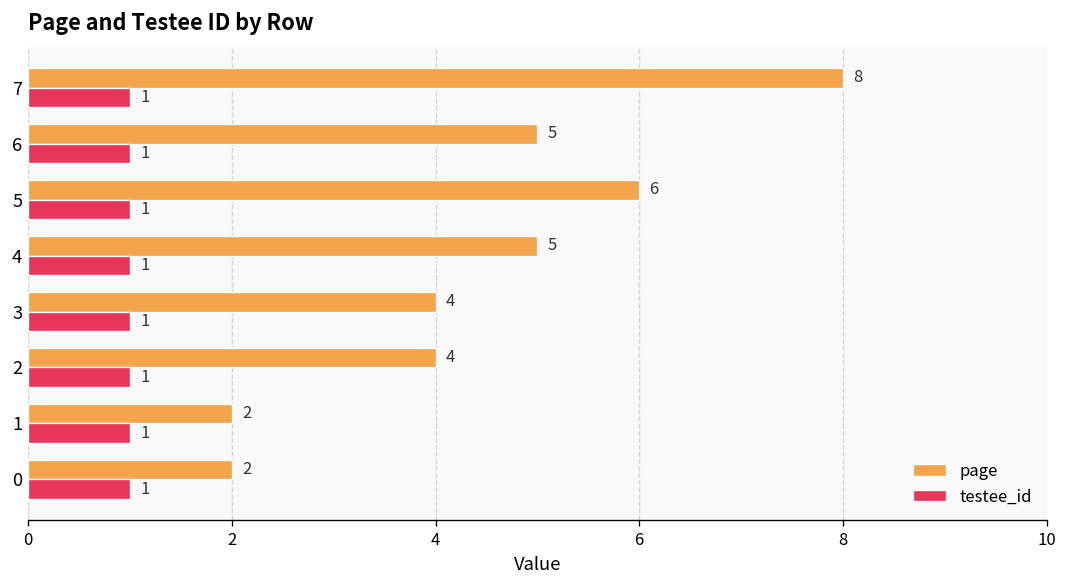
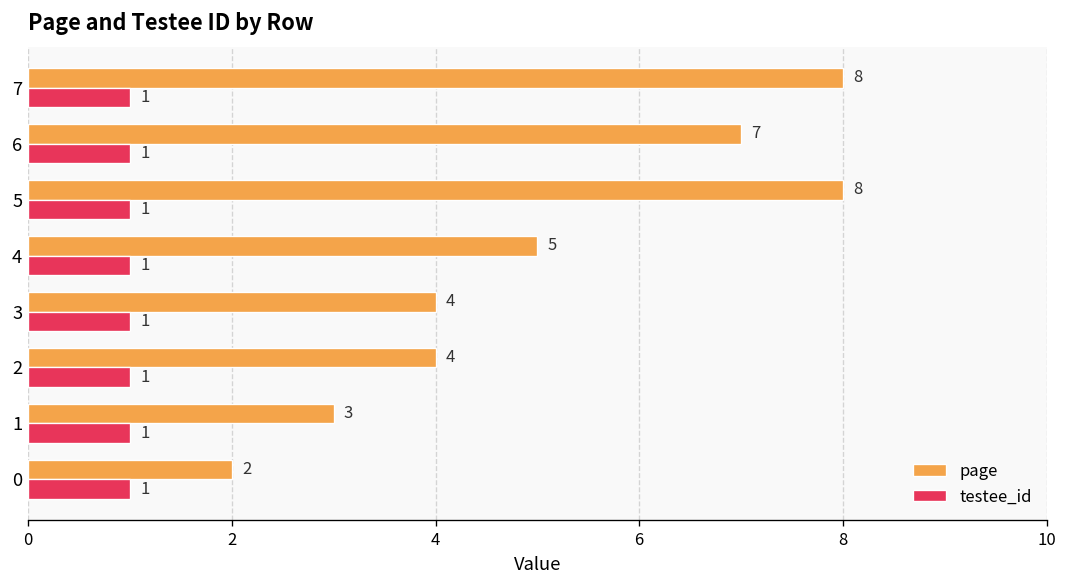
  {
    "page": {
      "7": 8,
-     "6": 5,
-     "5": 6,
+     "6": 7,
+     "5": 8,
      "4": 5,
      "3": 4,
      "2": 4,
-     "1": 2,
+     "1": 3,
      "0": 2
    },
    "testee_id": {
      "7": 1,
      "6": 1,
      "5": 1,
      "4": 1,
      "3": 1,
      "2": 1,
      "1": 1,
      "0": 1
    }
  }
